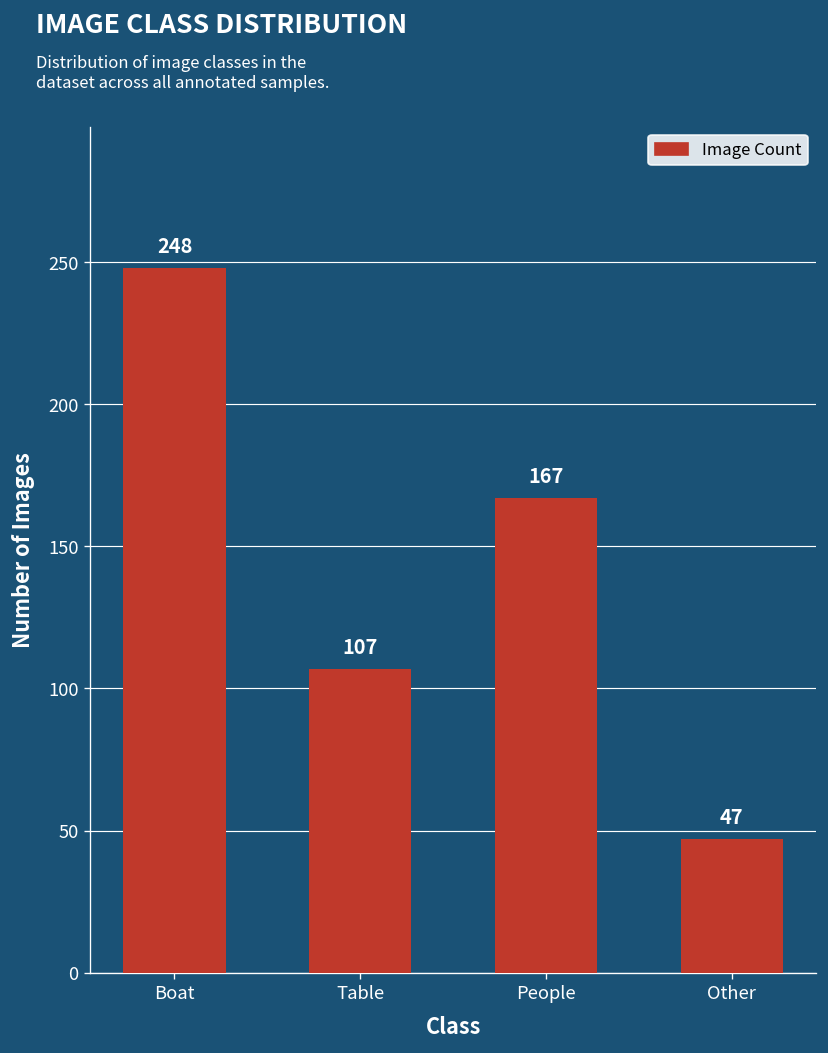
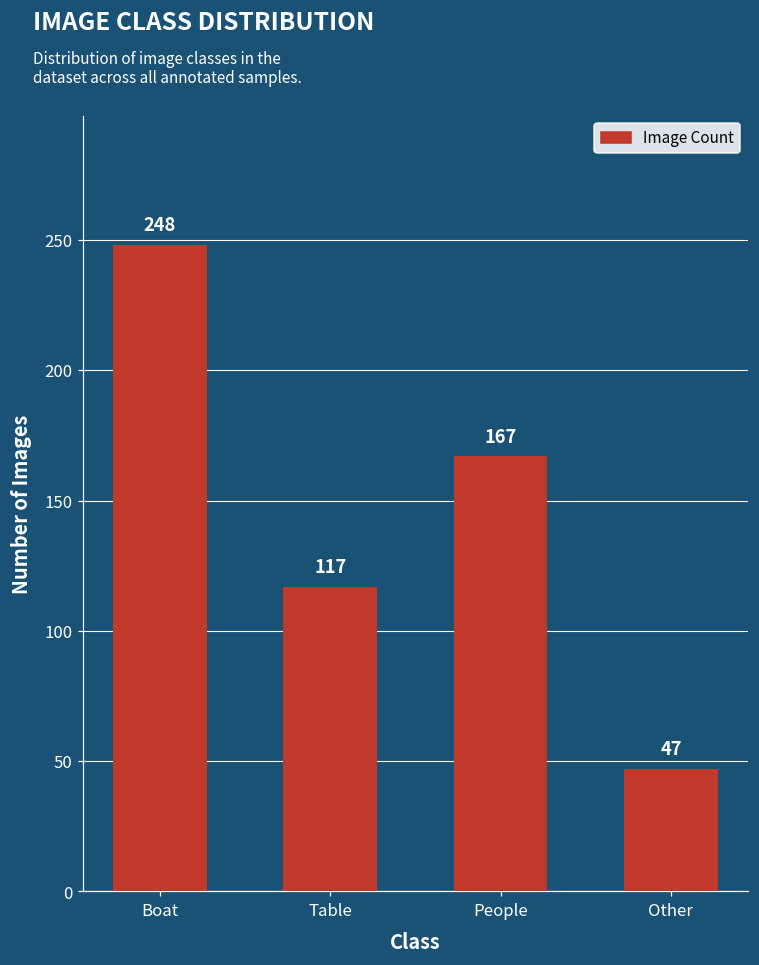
  {
    "Boat": 248,
-   "Table": 107,
+   "Table": 117,
    "People": 167,
    "Other": 47
  }
